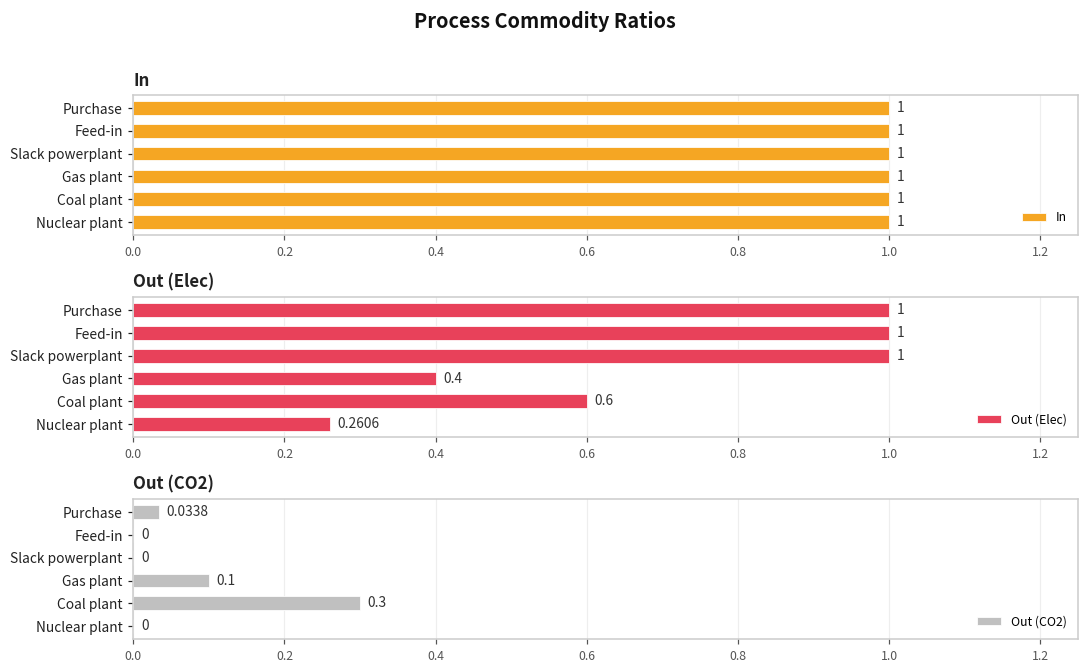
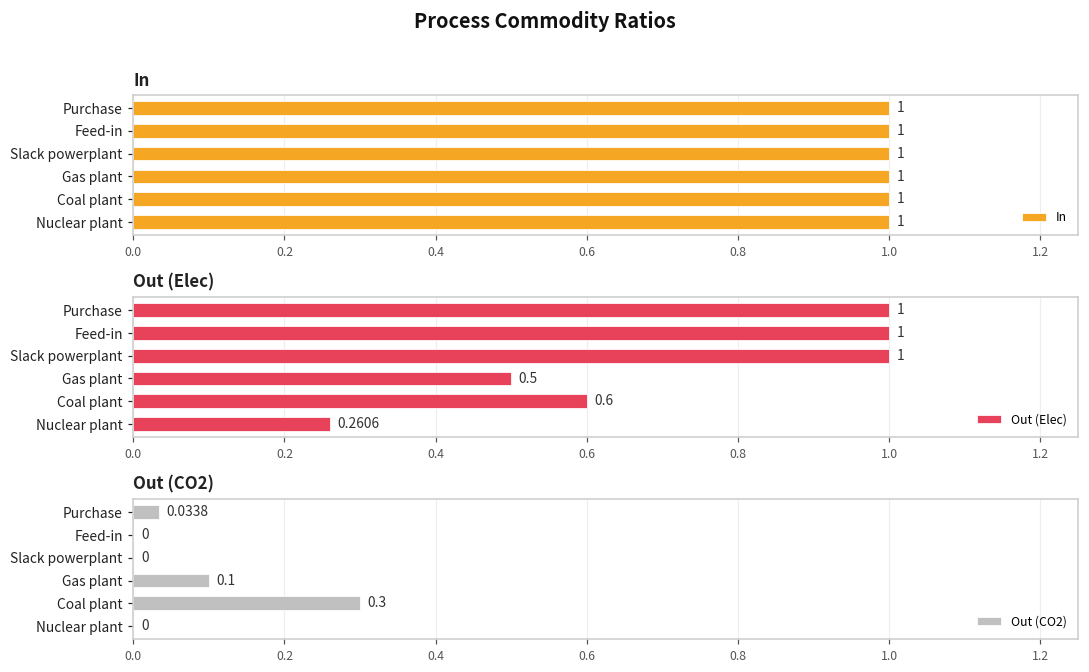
  {
    "In": {
      "Purchase": 1,
      "Feed-in": 1,
      "Slack powerplant": 1,
      "Gas plant": 1,
      "Coal plant": 1,
      "Nuclear plant": 1
    },
    "Out (Elec)": {
      "Purchase": 1,
      "Feed-in": 1,
      "Slack powerplant": 1,
-     "Gas plant": 0.4,
+     "Gas plant": 0.5,
      "Coal plant": 0.6,
      "Nuclear plant": 0.2606
    },
    "Out (CO2)": {
      "Purchase": 0.0338,
      "Feed-in": 0,
      "Slack powerplant": 0,
      "Gas plant": 0.1,
      "Coal plant": 0.3,
      "Nuclear plant": 0
    }
  }
